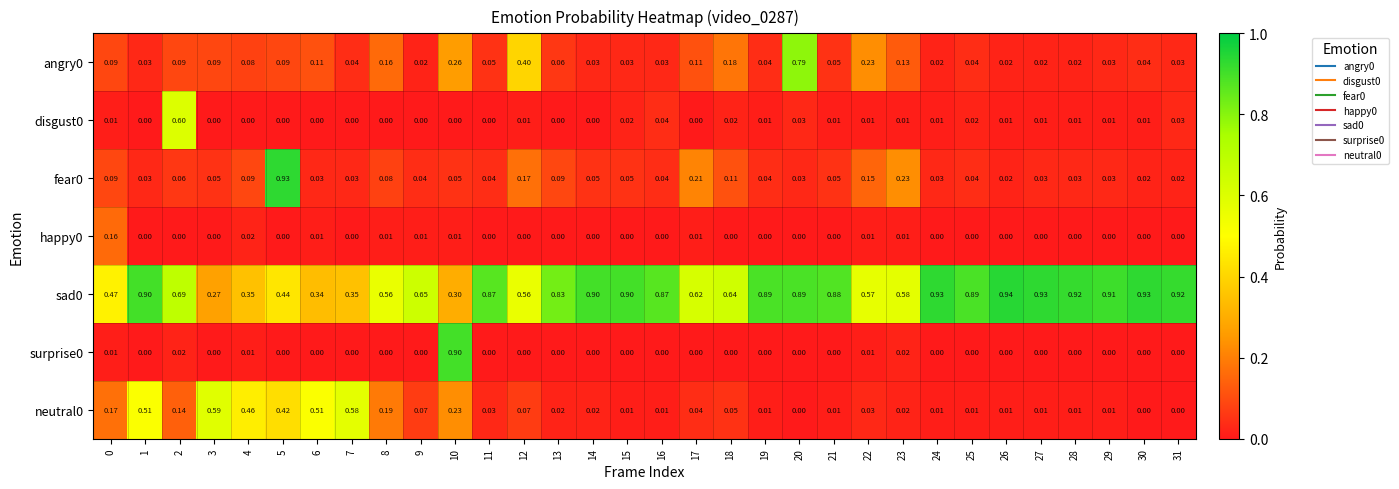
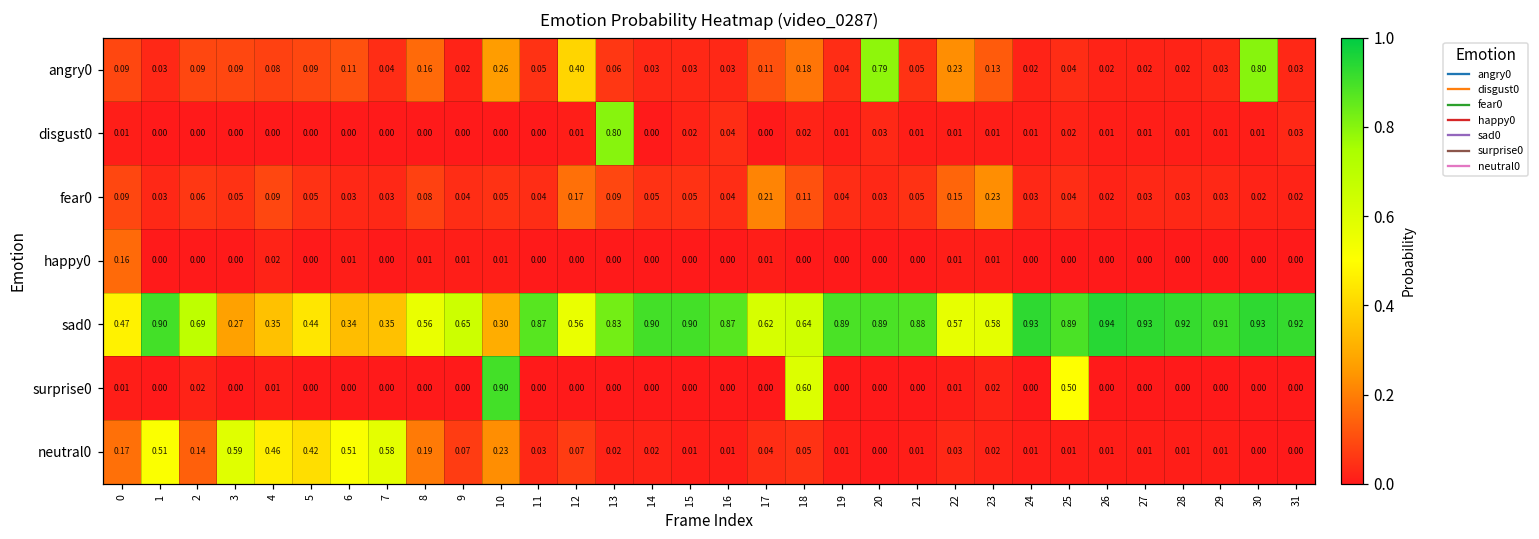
  {
    "angry0": {
      "0": 0.09,
      "1": 0.03,
      "2": 0.09,
      "3": 0.09,
      "4": 0.08,
      "5": 0.09,
      "6": 0.11,
      "7": 0.04,
      "8": 0.16,
      "9": 0.02,
      "10": 0.26,
      "11": 0.05,
      "12": 0.40,
      "13": 0.06,
      "14": 0.03,
      "15": 0.03,
      "16": 0.03,
      "17": 0.11,
      "18": 0.18,
      "19": 0.04,
      "20": 0.79,
      "21": 0.05,
      "22": 0.23,
      "23": 0.13,
      "24": 0.02,
      "25": 0.04,
      "26": 0.02,
      "27": 0.02,
      "28": 0.02,
      "29": 0.03,
-     "30": 0.04,
+     "30": 0.80,
      "31": 0.03
    },
    "disgust0": {
      "0": 0.01,
      "1": 0.00,
-     "2": 0.60,
+     "2": 0.00,
      "3": 0.00,
      "4": 0.00,
      "5": 0.00,
      "6": 0.00,
      "7": 0.00,
      "8": 0.00,
      "9": 0.00,
      "10": 0.00,
      "11": 0.00,
      "12": 0.01,
-     "13": 0.00,
+     "13": 0.80,
      "14": 0.00,
      "15": 0.02,
      "16": 0.04,
      "17": 0.00,
      "18": 0.02,
      "19": 0.01,
      "20": 0.03,
      "21": 0.01,
      "22": 0.01,
      "23": 0.01,
      "24": 0.01,
      "25": 0.02,
      "26": 0.01,
      "27": 0.01,
      "28": 0.01,
      "29": 0.01,
      "30": 0.01,
      "31": 0.03
    },
    "fear0": {
      "0": 0.09,
      "1": 0.03,
      "2": 0.06,
      "3": 0.05,
      "4": 0.09,
-     "5": 0.93,
+     "5": 0.05,
      "6": 0.03,
      "7": 0.03,
      "8": 0.08,
      "9": 0.04,
      "10": 0.05,
      "11": 0.04,
      "12": 0.17,
      "13": 0.09,
      "14": 0.05,
      "15": 0.05,
      "16": 0.04,
      "17": 0.21,
      "18": 0.11,
      "19": 0.04,
      "20": 0.03,
      "21": 0.05,
      "22": 0.15,
      "23": 0.23,
      "24": 0.03,
      "25": 0.04,
      "26": 0.02,
      "27": 0.03,
      "28": 0.03,
      "29": 0.03,
      "30": 0.02,
      "31": 0.02
    },
    "surprise0": {
      "0": 0.01,
      "1": 0.00,
      "2": 0.02,
      "3": 0.00,
      "4": 0.01,
      "5": 0.00,
      "6": 0.00,
      "7": 0.00,
      "8": 0.00,
      "9": 0.00,
      "10": 0.90,
      "11": 0.00,
      "12": 0.00,
      "13": 0.00,
      "14": 0.00,
      "15": 0.00,
      "16": 0.00,
      "17": 0.00,
-     "18": 0.00,
+     "18": 0.60,
      "19": 0.00,
      "20": 0.00,
      "21": 0.00,
      "22": 0.01,
      "23": 0.02,
      "24": 0.00,
-     "25": 0.00,
+     "25": 0.50,
      "26": 0.00,
      "27": 0.00,
      "28": 0.00,
      "29": 0.00,
      "30": 0.00,
      "31": 0.00
    }
  }
